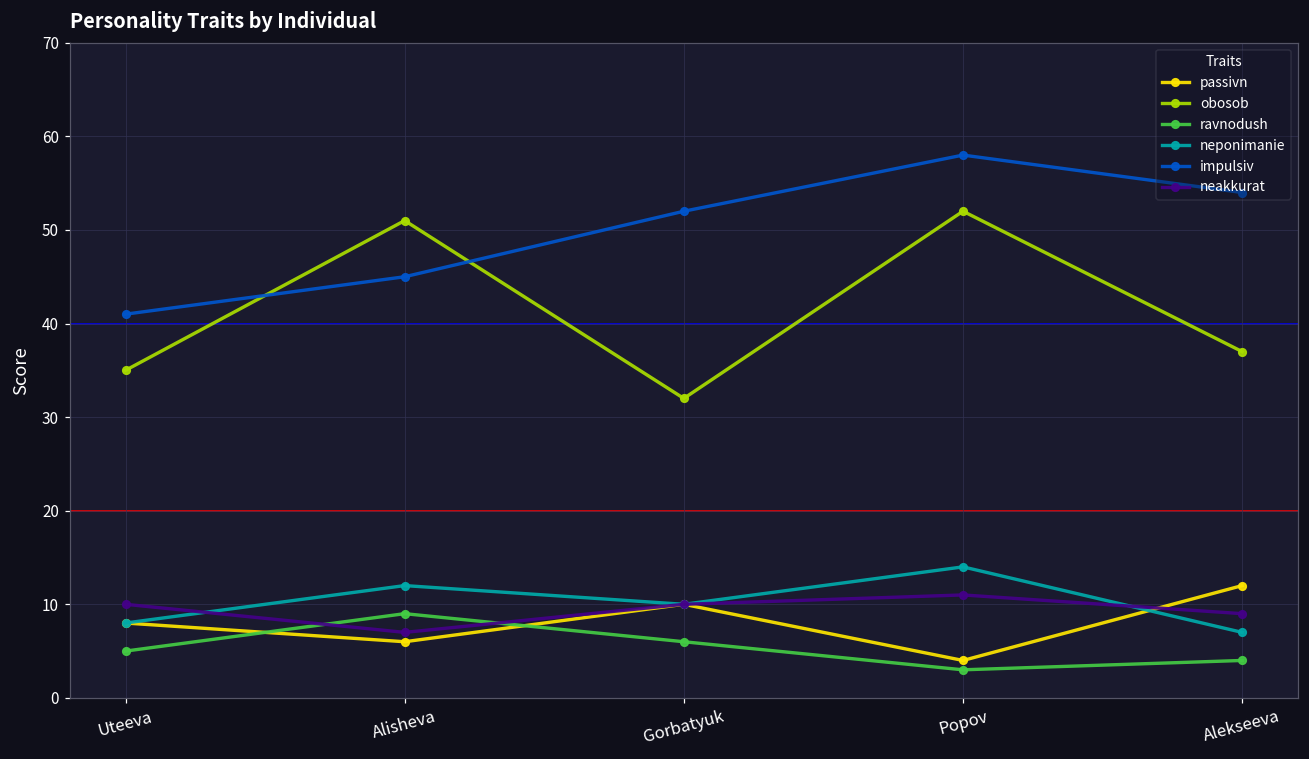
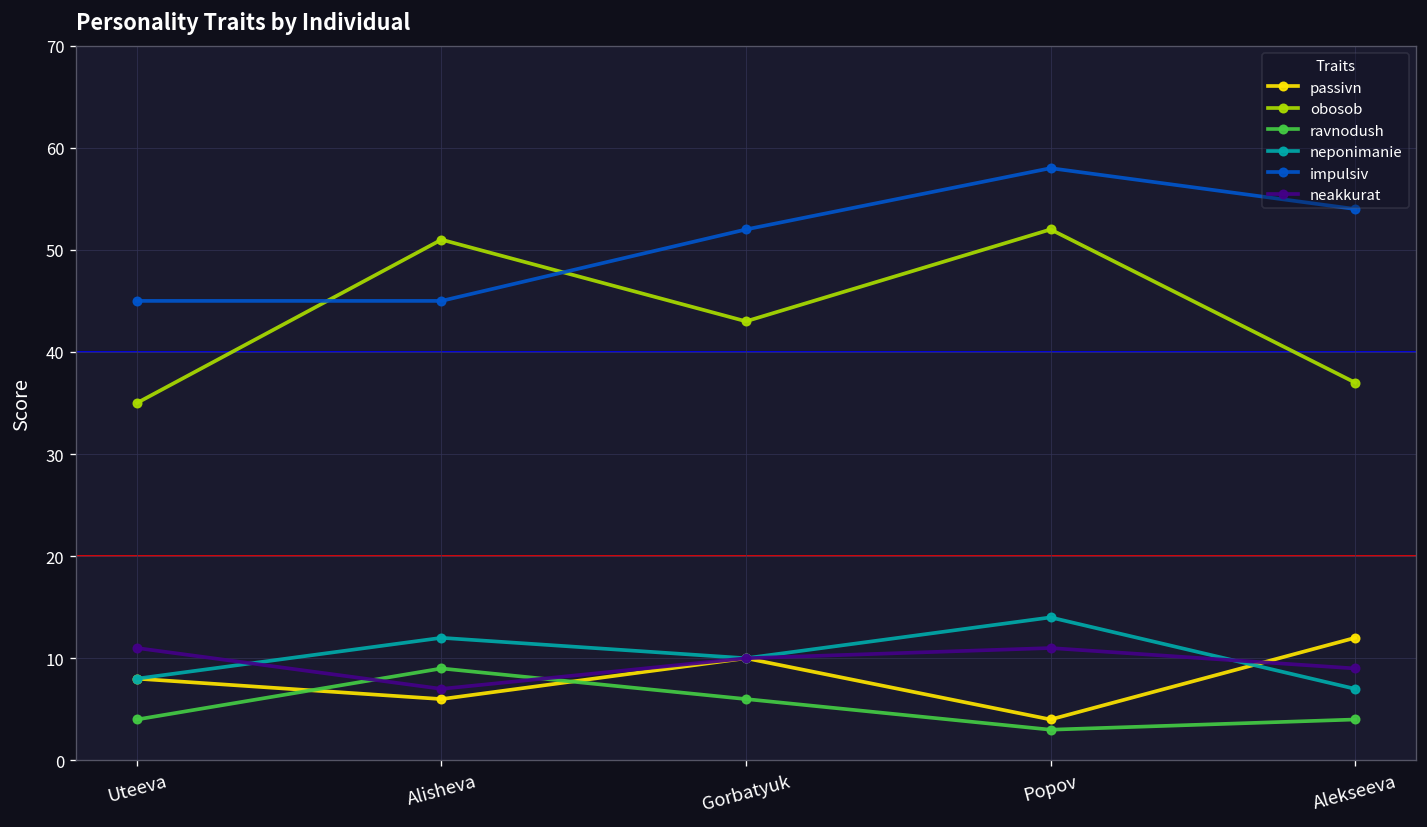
  {
    "passivn": {
      "Alisheva": 6,
      "Popov": 4,
      "Alekseeva": 12
    },
    "obosob": {
      "Uteeva": 35,
      "Alisheva": 51,
-     "Gorbatyuk": 32,
+     "Gorbatyuk": 43,
      "Popov": 52,
      "Alekseeva": 37
    },
    "ravnodush": {
-     "Uteeva": 5,
+     "Uteeva": 4,
      "Alisheva": 9,
      "Gorbatyuk": 6,
      "Popov": 3,
      "Alekseeva": 4
    },
    "neponimanie": {
      "Alisheva": 12,
      "Popov": 14,
      "Alekseeva": 7
    },
    "impulsiv": {
-     "Uteeva": 41,
+     "Uteeva": 45,
      "Alisheva": 45,
      "Gorbatyuk": 52,
      "Popov": 58
    },
    "neakkurat": {
-     "Uteeva": 10,
+     "Uteeva": 11,
      "Alisheva": 7,
      "Popov": 11,
      "Alekseeva": 9
    }
  }
